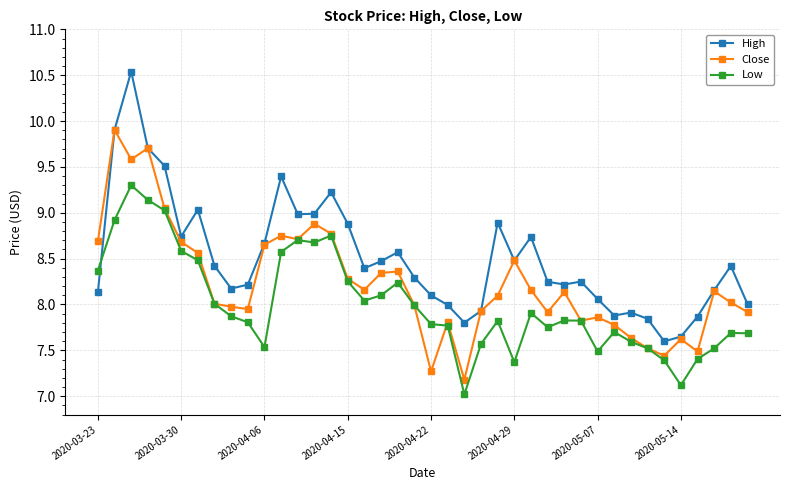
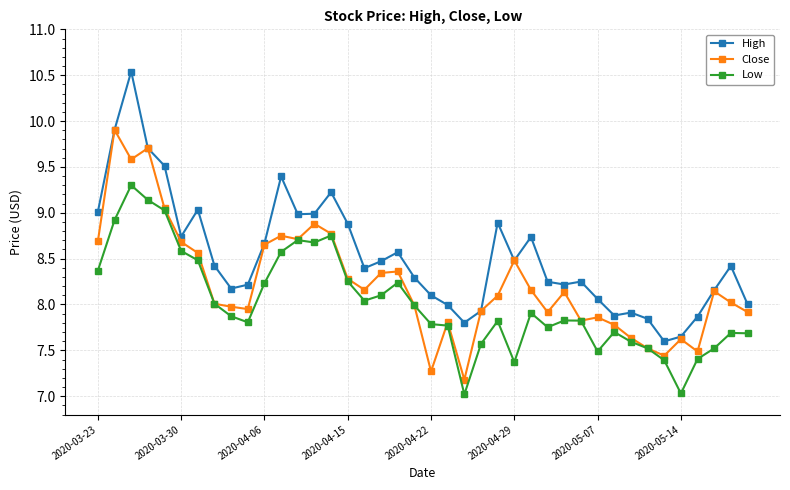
  {
    "High": {
-     "2020-03-23": 8.1,
+     "2020-03-23": 9.0,
      "2020-03-30": 8.7,
      "2020-04-15": 8.9,
      "2020-04-22": 8.1,
      "2020-05-07": 8.1,
      "2020-05-14": 7.7
    },
    "Close": {
      "2020-03-23": 8.7,
      "2020-03-30": 8.7,
      "2020-04-15": 8.3,
      "2020-04-22": 7.3,
      "2020-05-07": 7.9,
      "2020-05-14": 7.6
    },
    "Low": {
      "2020-03-23": 8.4,
      "2020-03-30": 8.6,
-     "2020-04-06": 7.5,
+     "2020-04-06": 8.2,
      "2020-04-15": 8.3,
      "2020-04-22": 7.8,
      "2020-04-29": 7.4,
      "2020-05-07": 7.5,
-     "2020-05-14": 7.1
+     "2020-05-14": 7.0
    }
  }
